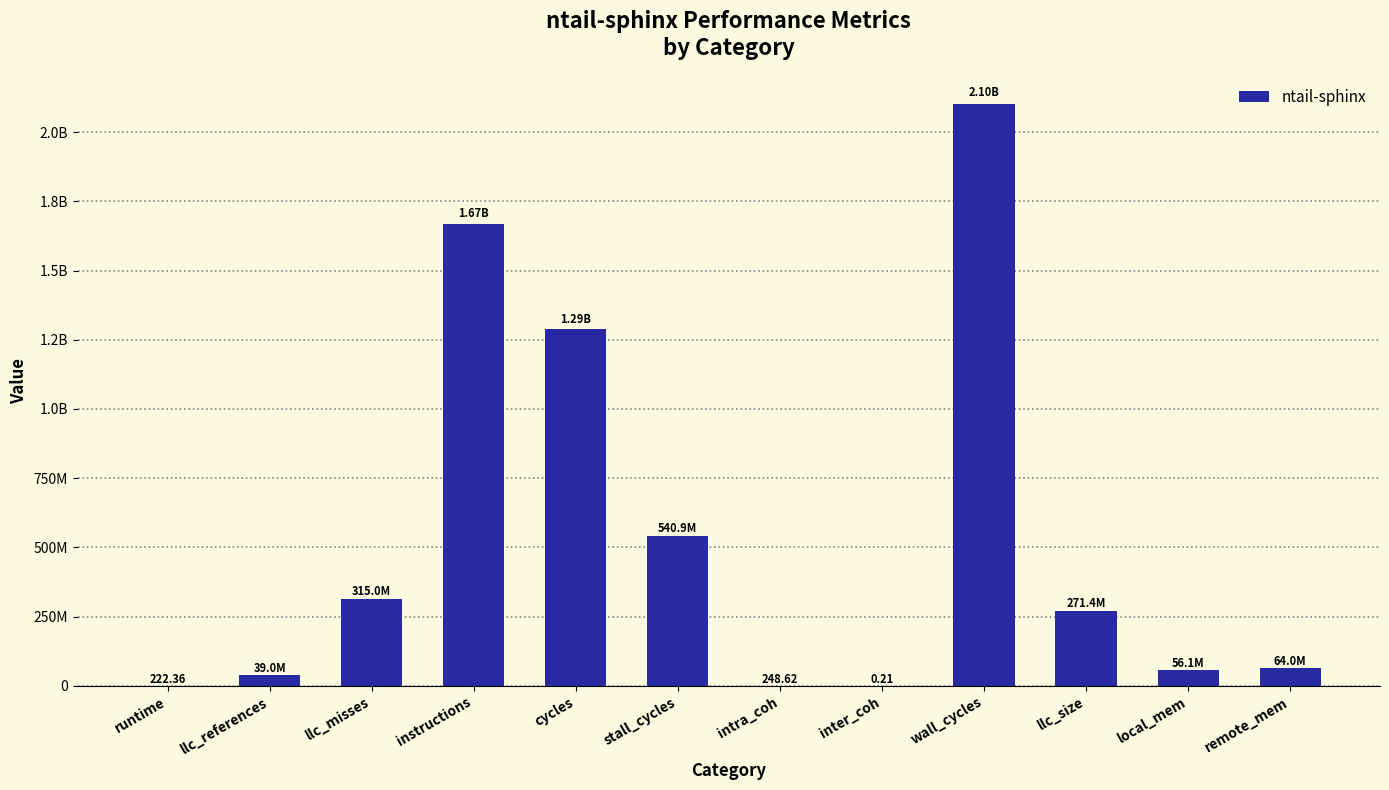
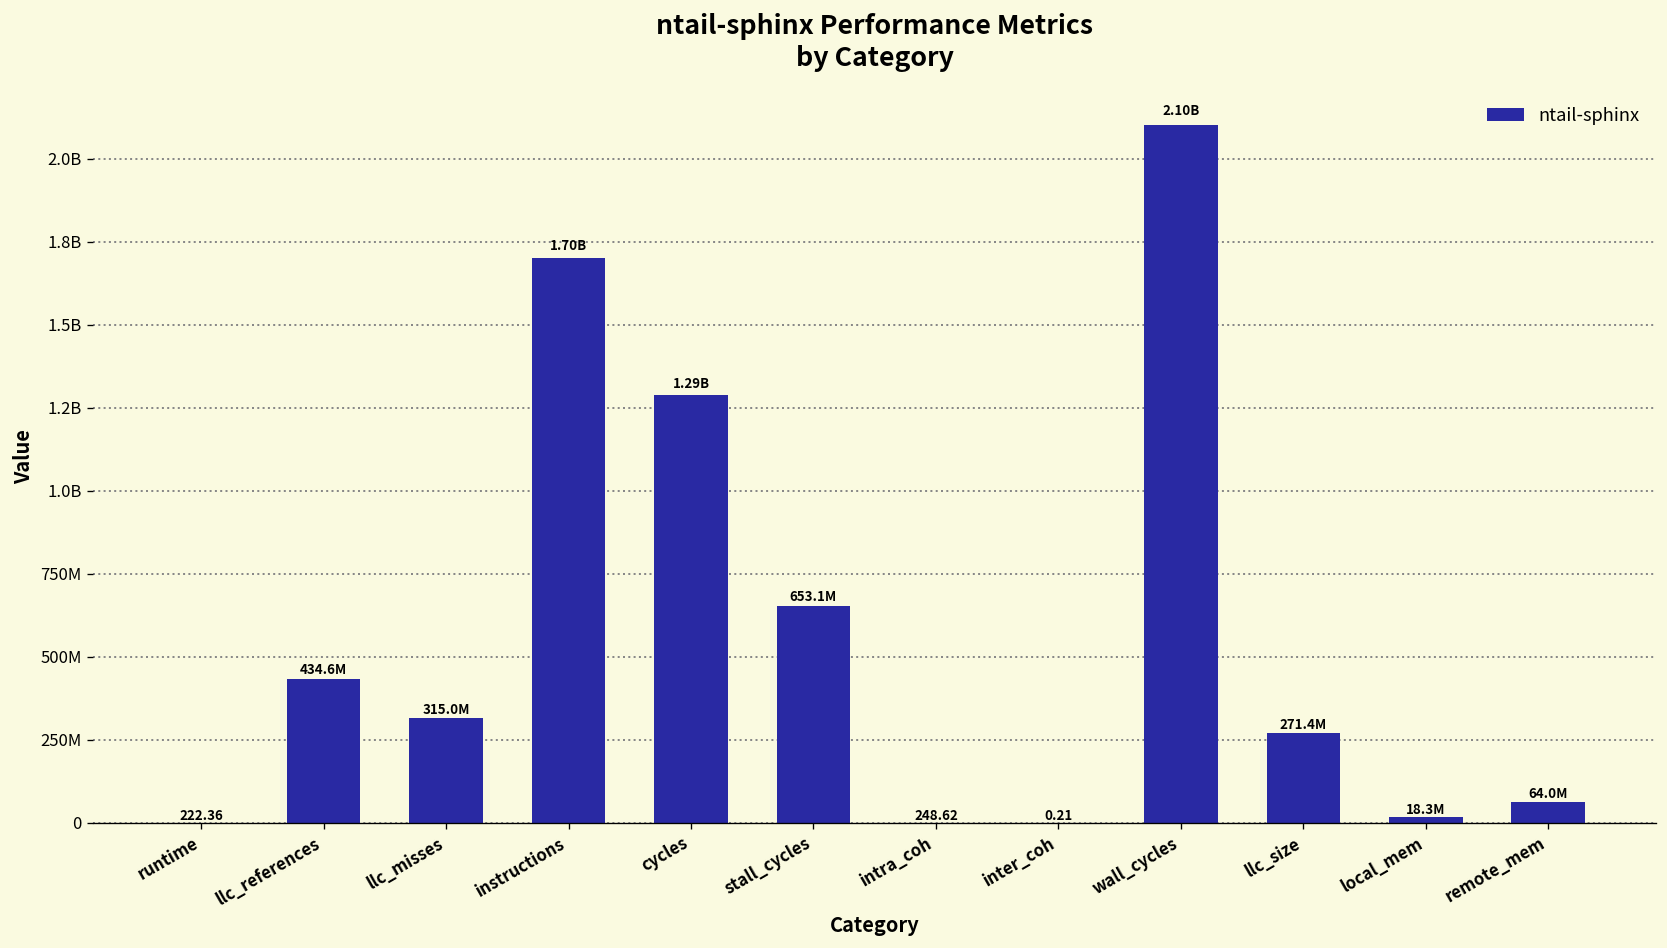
  {
    "runtime": "222.36",
-   "llc_references": "39.0M",
+   "llc_references": "434.6M",
    "llc_misses": "315.0M",
-   "instructions": "1.67B",
+   "instructions": "1.70B",
    "cycles": "1.29B",
-   "stall_cycles": "540.9M",
+   "stall_cycles": "653.1M",
    "intra_coh": "248.62",
    "inter_coh": "0.21",
    "wall_cycles": "2.10B",
    "llc_size": "271.4M",
-   "local_mem": "56.1M",
+   "local_mem": "18.3M",
    "remote_mem": "64.0M"
  }
